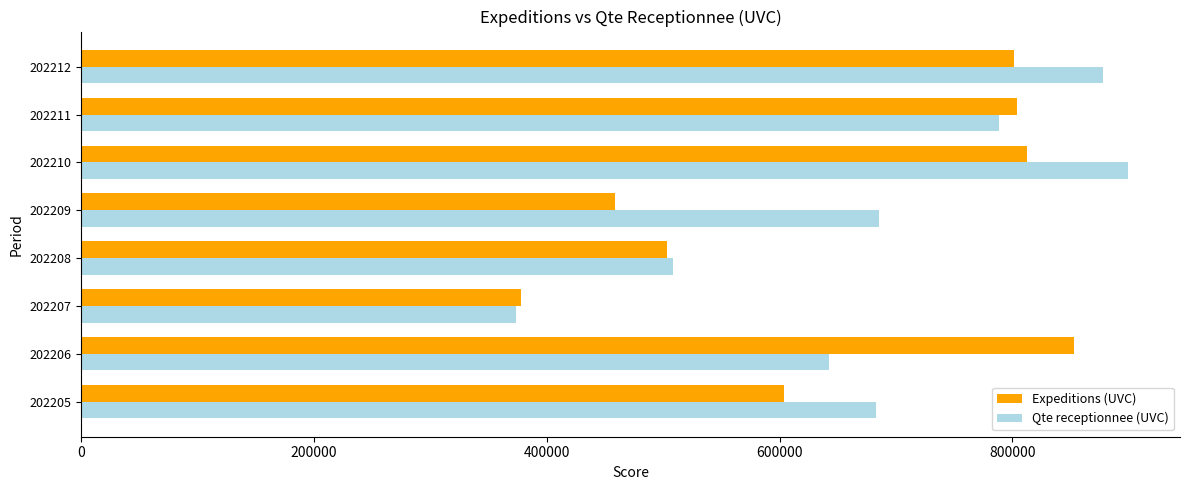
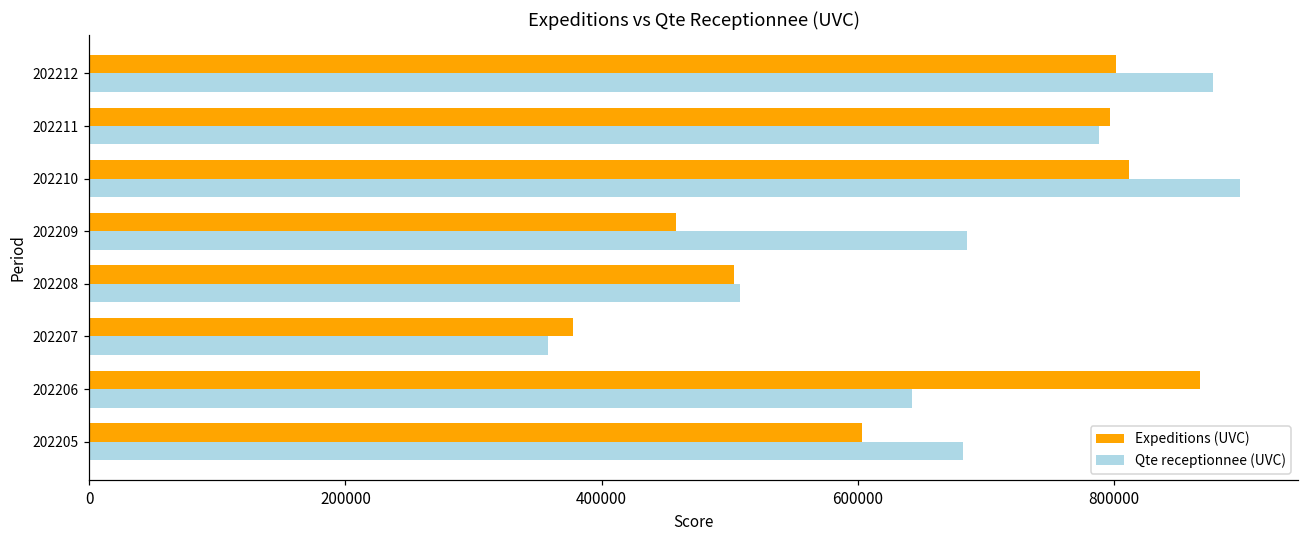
  {
    "Expeditions (UVC)": {
      "202212": 801000,
-     "202211": 804000,
+     "202211": 797000,
      "202210": 812000,
      "202209": 458000,
      "202208": 503000,
      "202207": 377000,
-     "202206": 853000,
+     "202206": 867000,
      "202205": 604000
    },
    "Qte receptionnee (UVC)": {
      "202212": 878000,
      "202211": 789000,
      "202210": 899000,
      "202209": 686000,
      "202208": 508000,
-     "202207": 374000,
+     "202207": 358000,
      "202206": 643000,
      "202205": 682000
    }
  }
